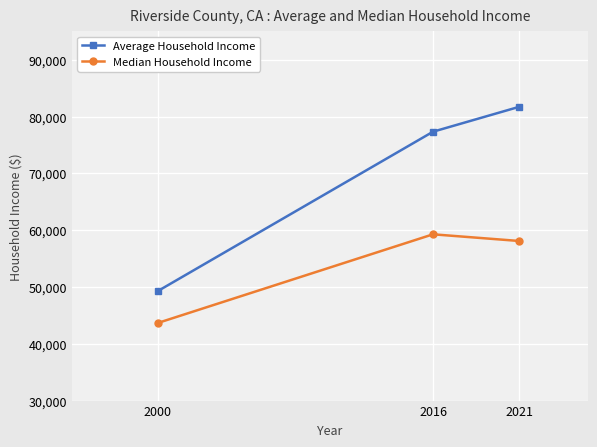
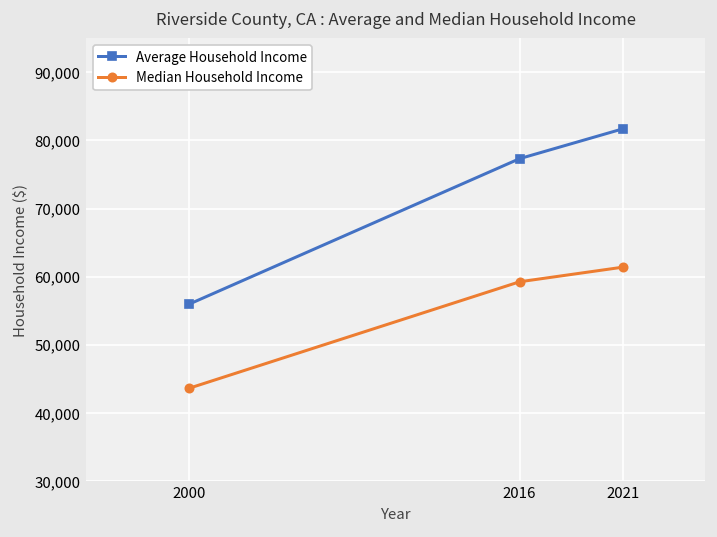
  {
    "Average Household Income": {
-     "2000": "49,000",
+     "2000": "56,000",
      "2016": "77,000",
      "2021": "82,000"
    },
    "Median Household Income": {
      "2000": "44,000",
      "2016": "59,000",
-     "2021": "58,000"
+     "2021": "61,000"
    }
  }
